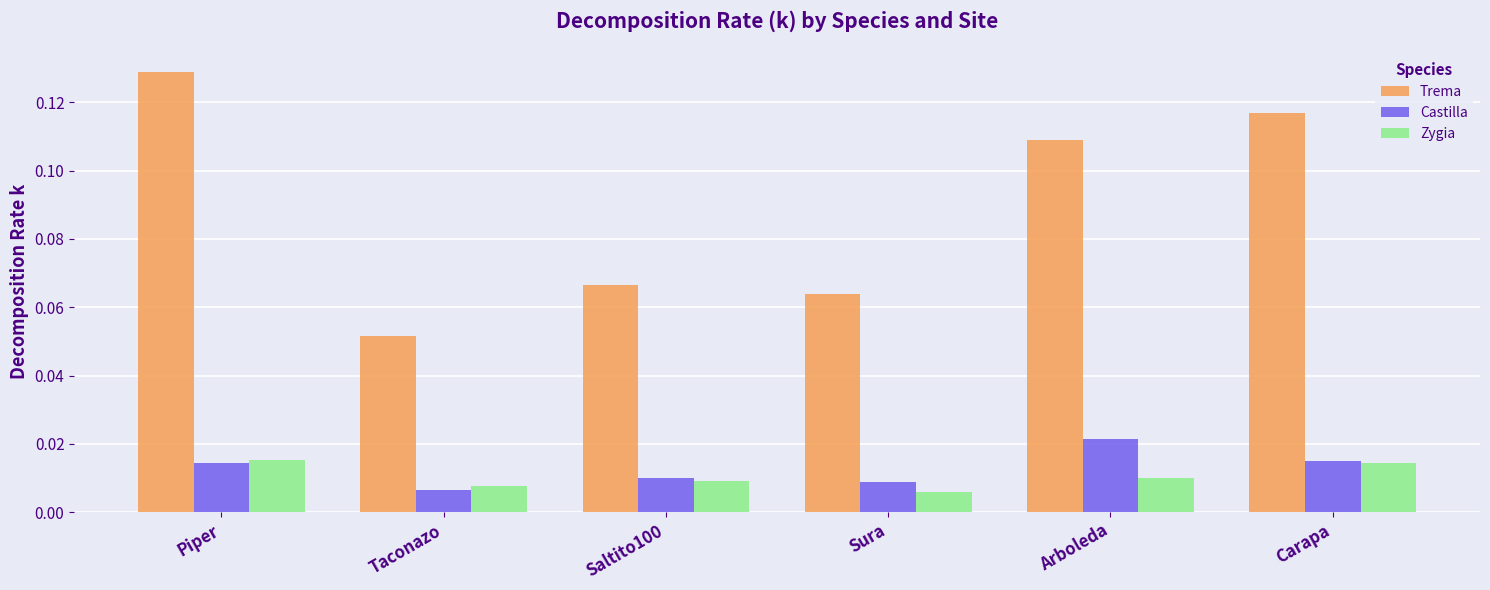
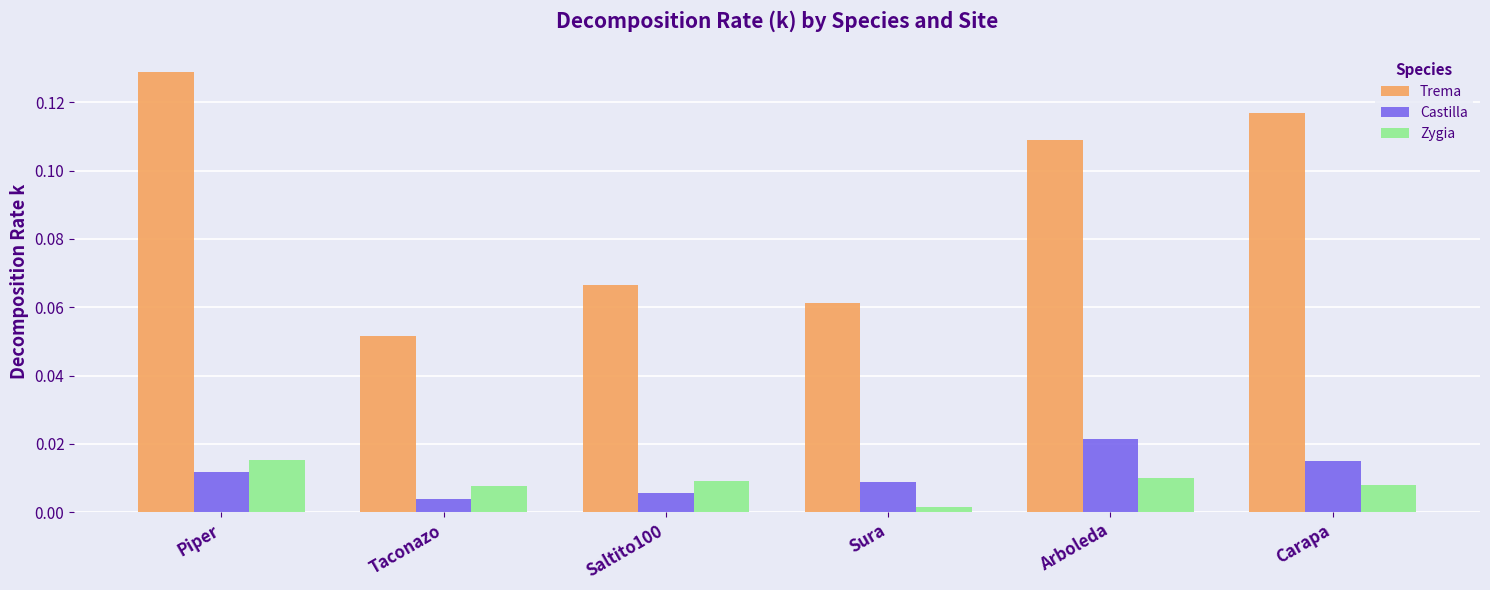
  {
    "Trema": {
      "Piper": 0.129,
      "Taconazo": 0.052,
      "Saltito100": 0.067,
-     "Sura": 0.064,
+     "Sura": 0.061,
      "Arboleda": 0.109,
      "Carapa": 0.117
    },
    "Castilla": {
-     "Piper": 0.015,
-     "Taconazo": 0.006,
-     "Saltito100": 0.010,
+     "Piper": 0.012,
+     "Taconazo": 0.004,
+     "Saltito100": 0.006,
      "Sura": 0.009,
      "Arboleda": 0.021,
      "Carapa": 0.015
    },
    "Zygia": {
      "Piper": 0.015,
      "Taconazo": 0.008,
      "Saltito100": 0.009,
-     "Sura": 0.006,
+     "Sura": 0.002,
      "Arboleda": 0.010,
-     "Carapa": 0.015
+     "Carapa": 0.008
    }
  }
